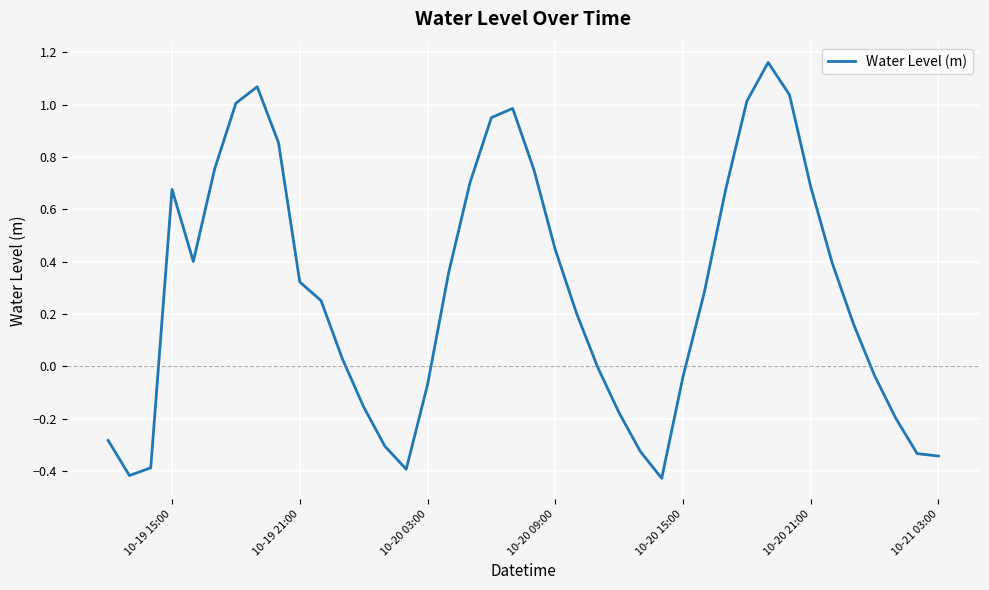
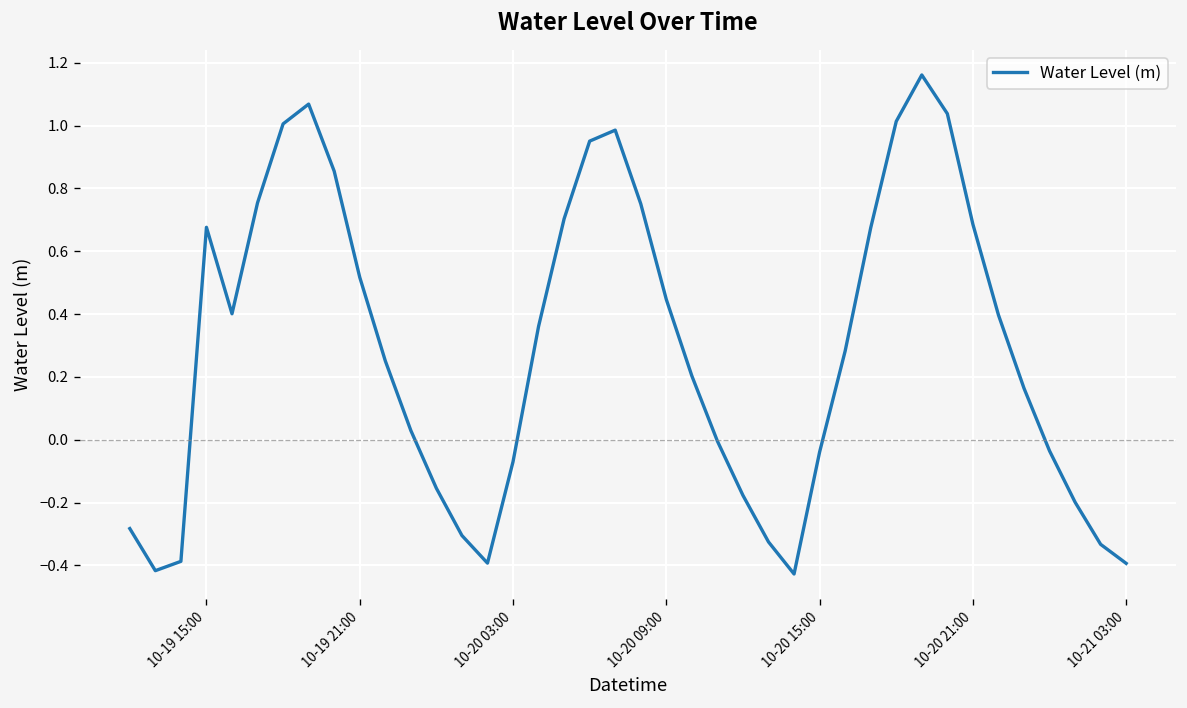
  {
    "10-19 15:00": 0.68,
-   "10-19 21:00": 0.32,
+   "10-19 21:00": 0.52,
    "10-20 03:00": -0.07,
    "10-20 09:00": 0.45,
    "10-20 15:00": -0.04,
    "10-20 21:00": 0.69,
-   "10-21 03:00": -0.34
+   "10-21 03:00": -0.39
  }
